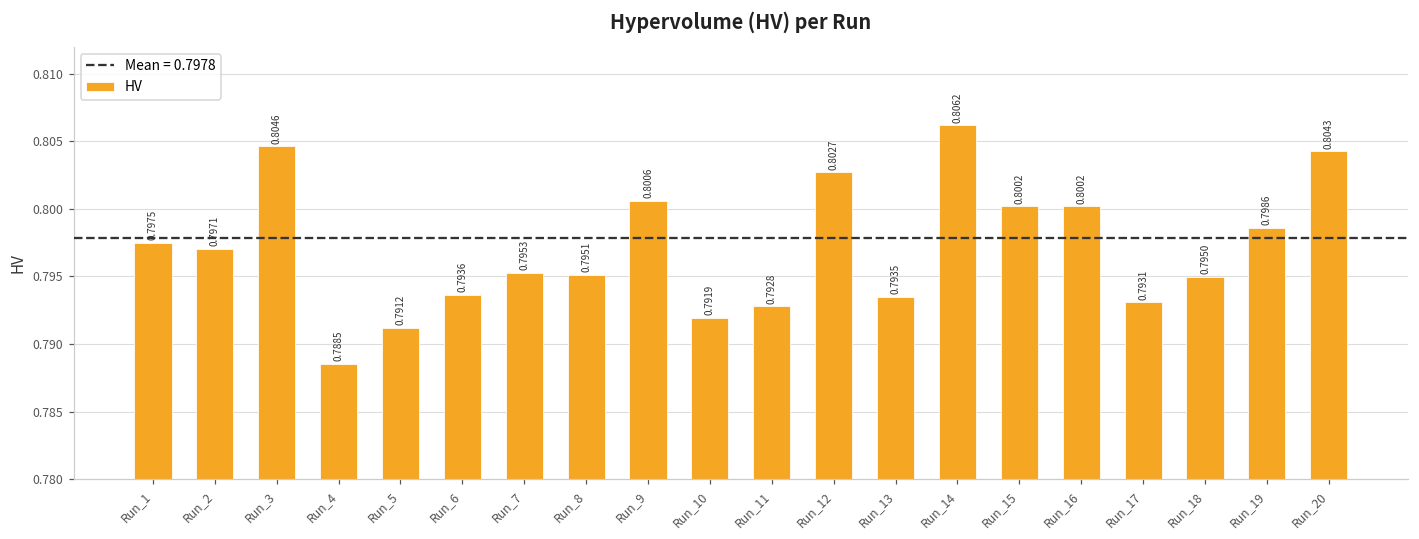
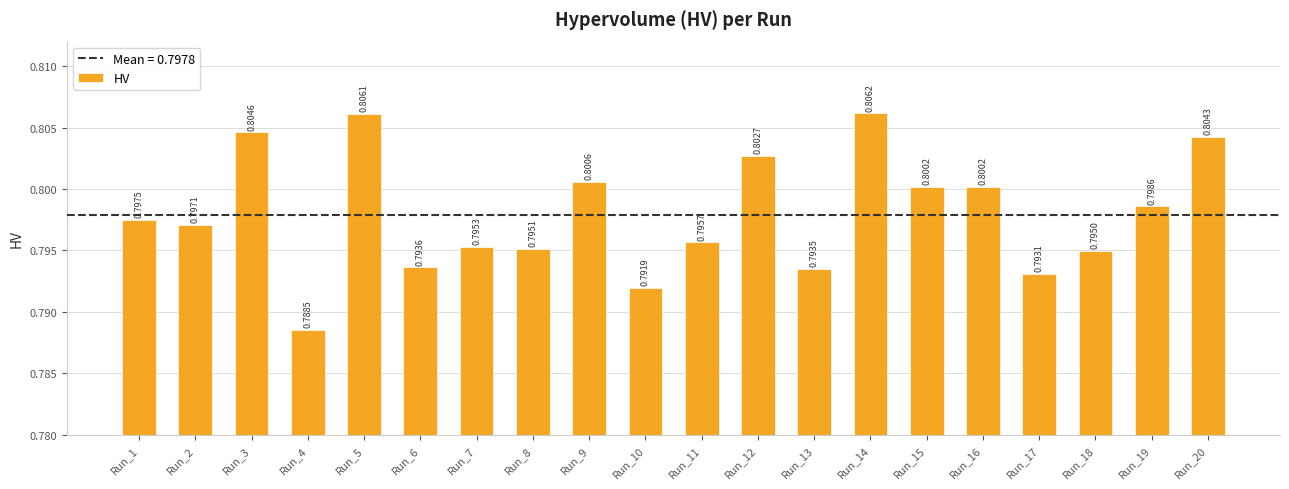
  {
    "Run_1": 0.7975,
    "Run_2": 0.7971,
    "Run_3": 0.8046,
    "Run_4": 0.7885,
-   "Run_5": 0.7912,
+   "Run_5": 0.8061,
    "Run_6": 0.7936,
    "Run_7": 0.7953,
    "Run_8": 0.7951,
    "Run_9": 0.8006,
    "Run_10": 0.7919,
-   "Run_11": 0.7928,
+   "Run_11": 0.7957,
    "Run_12": 0.8027,
    "Run_13": 0.7935,
    "Run_14": 0.8062,
    "Run_15": 0.8002,
    "Run_16": 0.8002,
    "Run_17": 0.7931,
    "Run_18": 0.7950,
    "Run_19": 0.7986,
    "Run_20": 0.8043
  }
